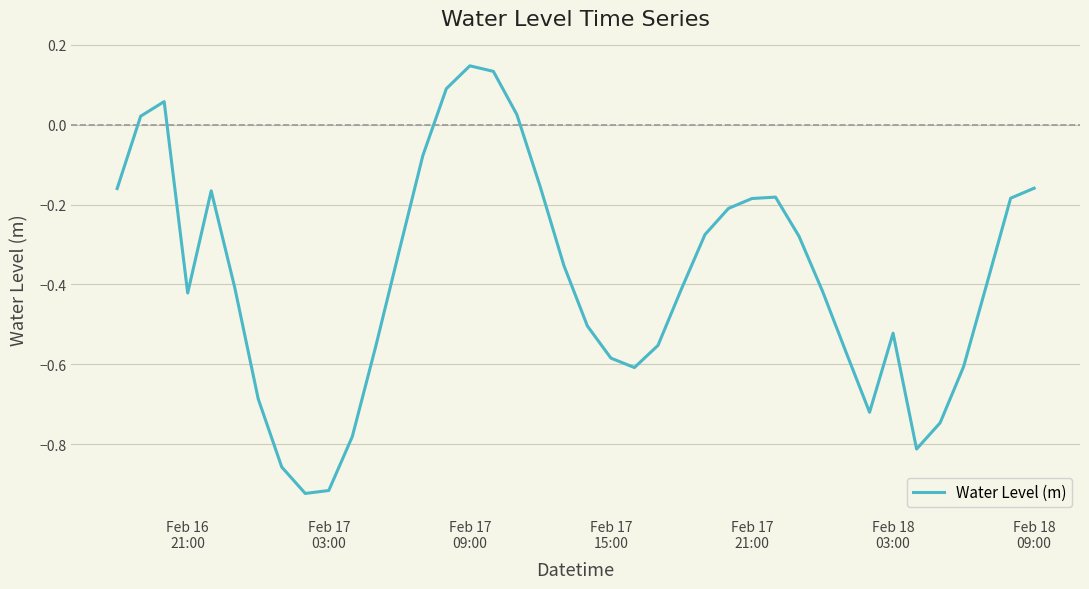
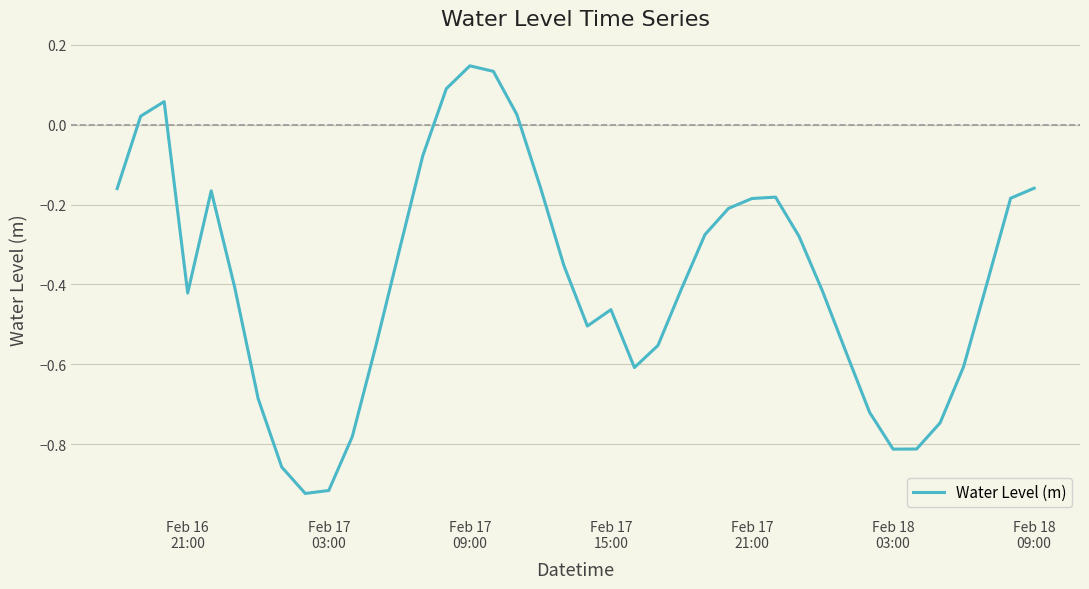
  {
    "Feb 16 21:00": -0.42,
    "Feb 17 03:00": -0.92,
    "Feb 17 09:00": 0.15,
-   "Feb 17 15:00": -0.58,
+   "Feb 17 15:00": -0.46,
    "Feb 17 21:00": -0.18,
-   "Feb 18 03:00": -0.52,
+   "Feb 18 03:00": -0.81,
    "Feb 18 09:00": -0.16
  }
